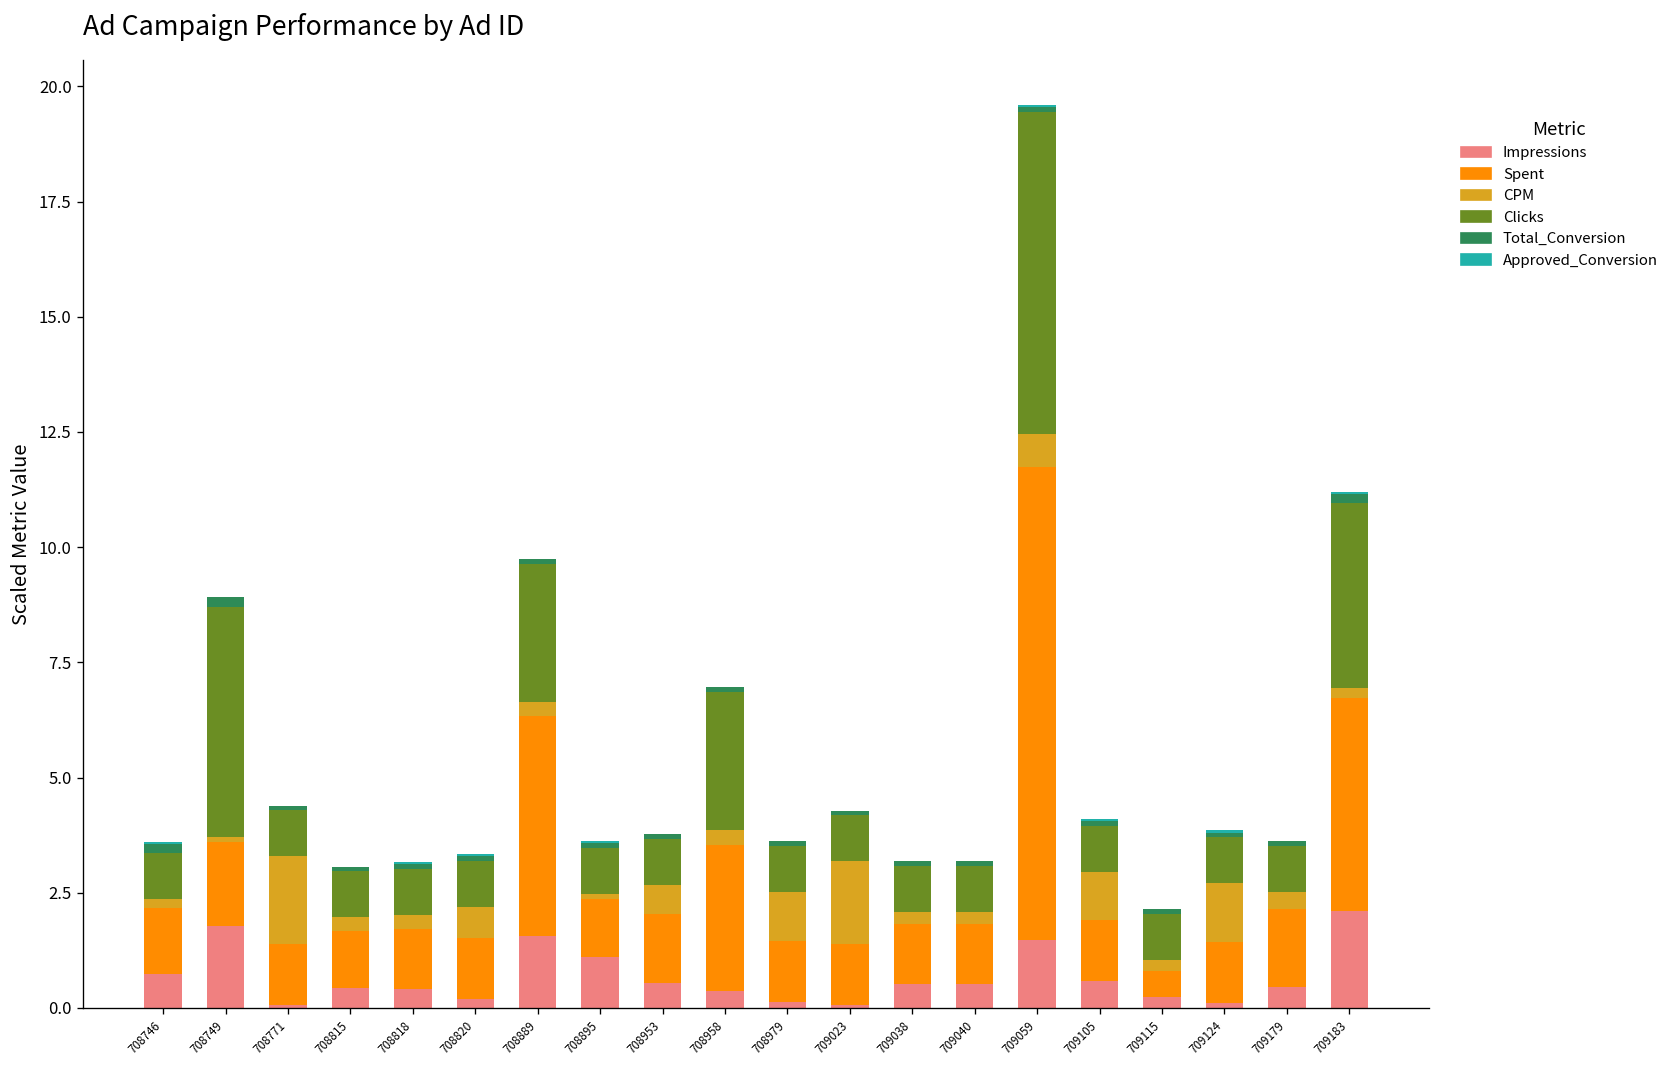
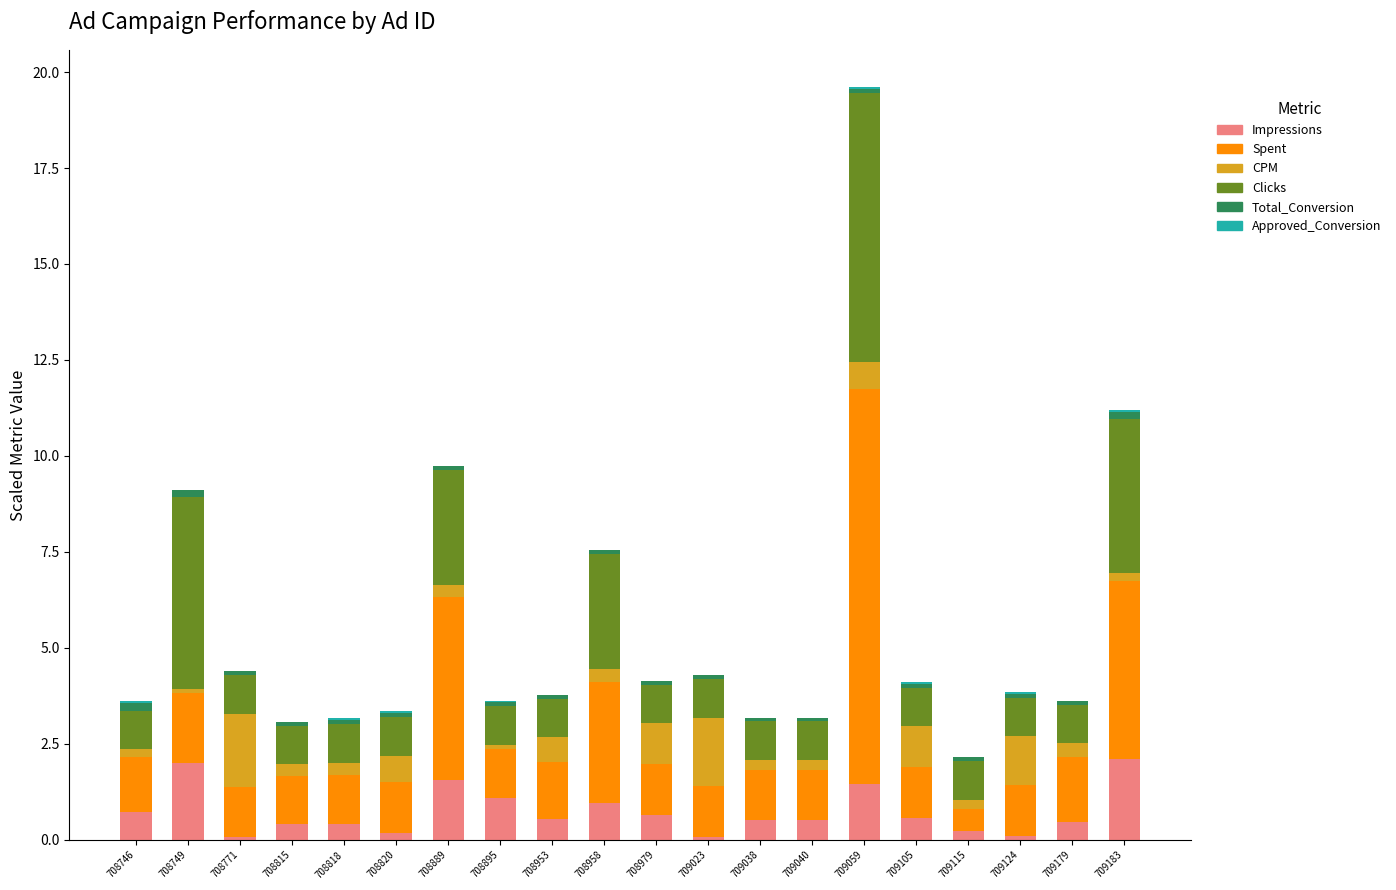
  {
    "Impressions": {
      "708746": 0.7,
-     "708749": 1.8,
+     "708749": 2.0,
      "708771": 0.1,
      "708815": 0.4,
      "708818": 0.4,
      "708820": 0.2,
      "708889": 1.6,
      "708895": 1.1,
      "708953": 0.5,
-     "708958": 0.4,
-     "708979": 0.1,
+     "708958": 1.0,
+     "708979": 0.6,
      "709023": 0.1,
      "709038": 0.5,
      "709040": 0.5,
      "709059": 1.5,
      "709105": 0.6,
      "709115": 0.2,
      "709124": 0.1,
      "709179": 0.5,
      "709183": 2.1
    },
    "Clicks": {
      "708746": 1.0,
      "708749": 5.0,
      "708771": 1.0,
      "708815": 1.0,
      "708818": 1.0,
      "708820": 1.0,
      "708889": 3.0,
      "708895": 1.0,
      "708953": 1.0,
      "708958": 3.0,
      "708979": 1.0,
      "709023": 1.0,
      "709038": 1.0,
      "709040": 1.0,
      "709059": 7.0,
      "709105": 1.0,
      "709115": 1.0,
      "709124": 1.0,
      "709179": 1.0,
      "709183": 4.0
    },
    "Total_Conversion": {
      "708746": 0.2,
      "708749": 0.2,
      "708771": 0.1,
      "708815": 0.1,
      "708818": 0.1,
      "708820": 0.1,
      "708889": 0.1,
      "708895": 0.1,
      "708953": 0.1,
      "708958": 0.1,
      "708979": 0.1,
      "709023": 0.1,
      "709038": 0.1,
      "709040": 0.1,
      "709059": 0.1,
      "709105": 0.1,
      "709115": 0.1,
      "709124": 0.1,
      "709179": 0.1,
      "709183": 0.2
    },
    "Approved_Conversion": {
      "708749": 0.0,
      "708771": 0.0,
      "708815": 0.0,
      "708889": 0.0,
      "708953": 0.0,
      "708958": 0.0,
      "708979": 0.0,
      "709023": 0.0,
      "709038": 0.0,
      "709040": 0.0,
      "709115": 0.0,
      "709179": 0.0
    }
  }
